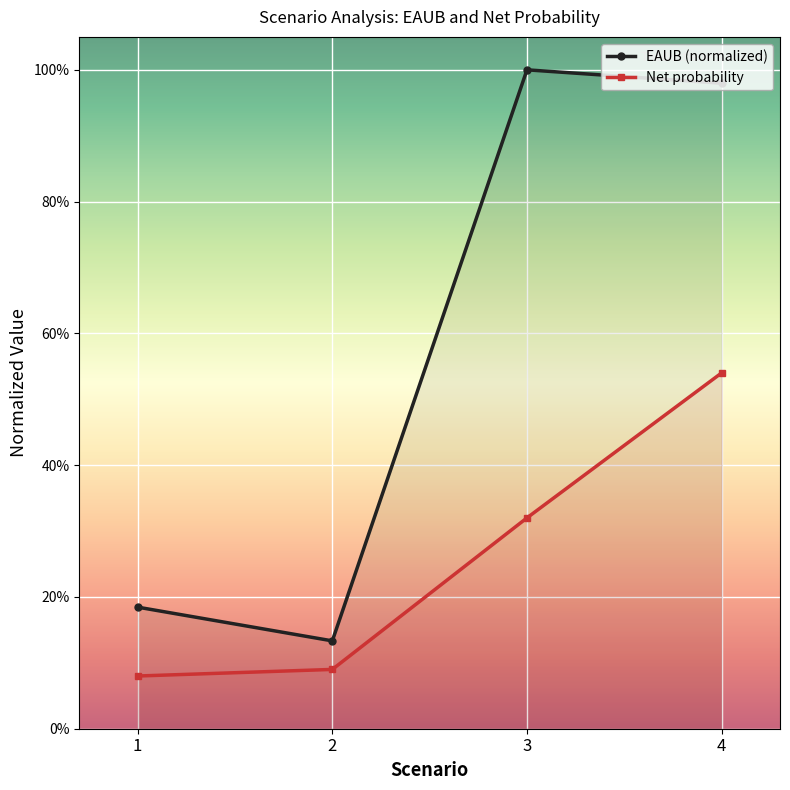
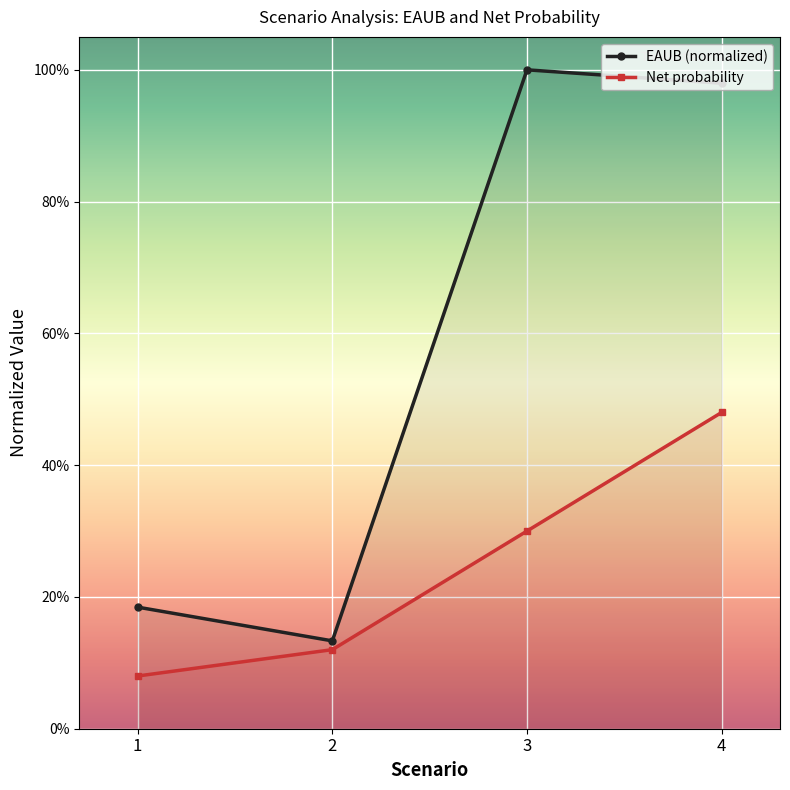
  {
    "EAUB (normalized)": {
      "1": "18%",
      "2": "13%",
      "3": "100%"
    },
    "Net probability": {
      "1": "8%",
-     "2": "9%",
-     "3": "32%",
-     "4": "54%"
+     "2": "12%",
+     "3": "30%",
+     "4": "48%"
    }
  }
